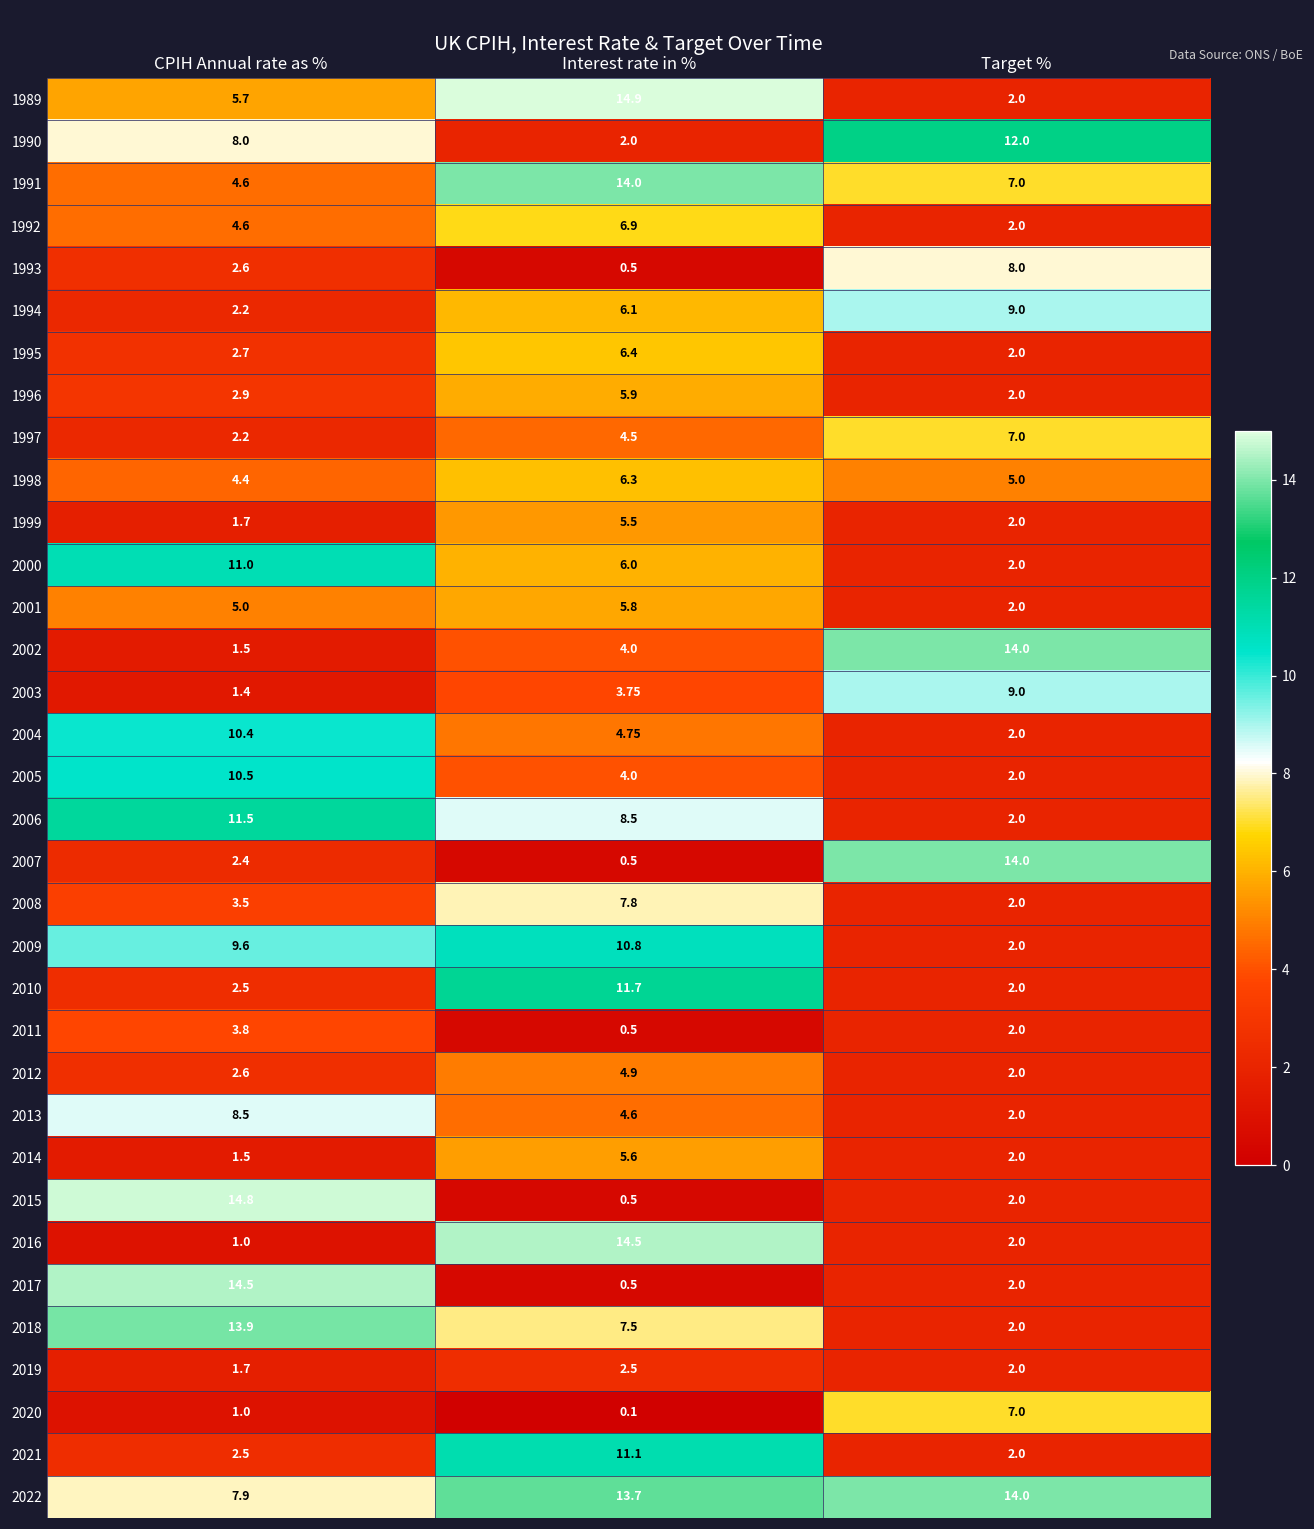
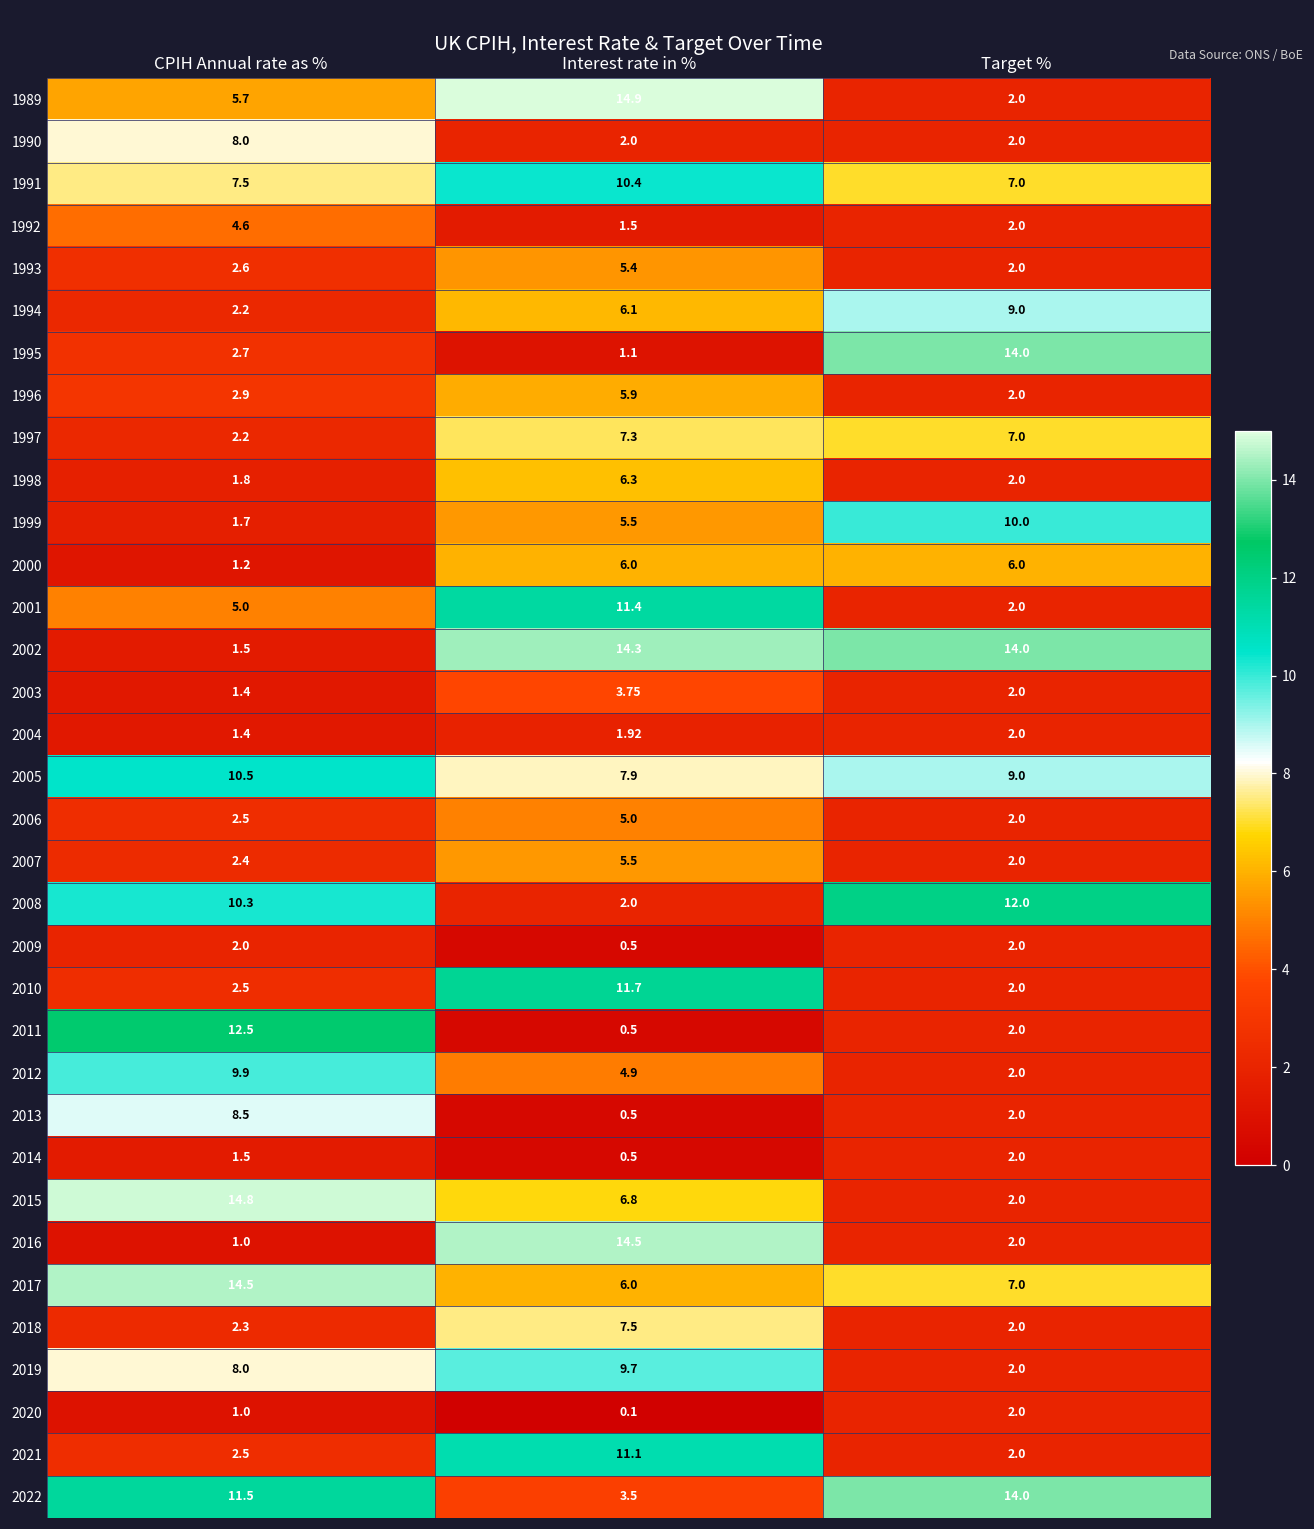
  {
    "1989": {
      "CPIH Annual rate as %": 5.7,
      "Target %": 2.0
    },
    "1990": {
      "CPIH Annual rate as %": 8.0,
      "Interest rate in %": 2.0,
-     "Target %": 12.0
+     "Target %": 2.0
    },
    "1991": {
-     "CPIH Annual rate as %": 4.6,
-     "Interest rate in %": 14.0,
+     "CPIH Annual rate as %": 7.5,
+     "Interest rate in %": 10.4,
      "Target %": 7.0
    },
    "1992": {
      "CPIH Annual rate as %": 4.6,
-     "Interest rate in %": 6.9,
+     "Interest rate in %": 1.5,
      "Target %": 2.0
    },
    "1993": {
      "CPIH Annual rate as %": 2.6,
-     "Interest rate in %": 0.5,
-     "Target %": 8.0
+     "Interest rate in %": 5.4,
+     "Target %": 2.0
    },
    "1994": {
      "CPIH Annual rate as %": 2.2,
      "Interest rate in %": 6.1,
      "Target %": 9.0
    },
    "1995": {
      "CPIH Annual rate as %": 2.7,
-     "Interest rate in %": 6.4,
-     "Target %": 2.0
+     "Interest rate in %": 1.1,
+     "Target %": 14.0
    },
    "1996": {
      "CPIH Annual rate as %": 2.9,
      "Interest rate in %": 5.9,
      "Target %": 2.0
    },
    "1997": {
      "CPIH Annual rate as %": 2.2,
-     "Interest rate in %": 4.5,
+     "Interest rate in %": 7.3,
      "Target %": 7.0
    },
    "1998": {
-     "CPIH Annual rate as %": 4.4,
+     "CPIH Annual rate as %": 1.8,
      "Interest rate in %": 6.3,
-     "Target %": 5.0
+     "Target %": 2.0
    },
    "1999": {
      "CPIH Annual rate as %": 1.7,
      "Interest rate in %": 5.5,
-     "Target %": 2.0
+     "Target %": 10.0
    },
    "2000": {
-     "CPIH Annual rate as %": 11.0,
+     "CPIH Annual rate as %": 1.2,
      "Interest rate in %": 6.0,
-     "Target %": 2.0
+     "Target %": 6.0
    },
    "2001": {
      "CPIH Annual rate as %": 5.0,
-     "Interest rate in %": 5.8,
+     "Interest rate in %": 11.4,
      "Target %": 2.0
    },
    "2002": {
      "CPIH Annual rate as %": 1.5,
-     "Interest rate in %": 4.0,
+     "Interest rate in %": 14.3,
      "Target %": 14.0
    },
    "2003": {
      "CPIH Annual rate as %": 1.4,
      "Interest rate in %": 3.75,
-     "Target %": 9.0
+     "Target %": 2.0
    },
    "2004": {
-     "CPIH Annual rate as %": 10.4,
-     "Interest rate in %": 4.75,
+     "CPIH Annual rate as %": 1.4,
+     "Interest rate in %": 1.92,
      "Target %": 2.0
    },
    "2005": {
      "CPIH Annual rate as %": 10.5,
-     "Interest rate in %": 4.0,
-     "Target %": 2.0
+     "Interest rate in %": 7.9,
+     "Target %": 9.0
    },
    "2006": {
-     "CPIH Annual rate as %": 11.5,
-     "Interest rate in %": 8.5,
+     "CPIH Annual rate as %": 2.5,
+     "Interest rate in %": 5.0,
      "Target %": 2.0
    },
    "2007": {
      "CPIH Annual rate as %": 2.4,
-     "Interest rate in %": 0.5,
-     "Target %": 14.0
+     "Interest rate in %": 5.5,
+     "Target %": 2.0
    },
    "2008": {
-     "CPIH Annual rate as %": 3.5,
-     "Interest rate in %": 7.8,
-     "Target %": 2.0
+     "CPIH Annual rate as %": 10.3,
+     "Interest rate in %": 2.0,
+     "Target %": 12.0
    },
    "2009": {
-     "CPIH Annual rate as %": 9.6,
-     "Interest rate in %": 10.8,
+     "CPIH Annual rate as %": 2.0,
+     "Interest rate in %": 0.5,
      "Target %": 2.0
    },
    "2010": {
      "CPIH Annual rate as %": 2.5,
      "Interest rate in %": 11.7,
      "Target %": 2.0
    },
    "2011": {
-     "CPIH Annual rate as %": 3.8,
+     "CPIH Annual rate as %": 12.5,
      "Interest rate in %": 0.5,
      "Target %": 2.0
    },
    "2012": {
-     "CPIH Annual rate as %": 2.6,
+     "CPIH Annual rate as %": 9.9,
      "Interest rate in %": 4.9,
      "Target %": 2.0
    },
    "2013": {
      "CPIH Annual rate as %": 8.5,
-     "Interest rate in %": 4.6,
+     "Interest rate in %": 0.5,
      "Target %": 2.0
    },
    "2014": {
      "CPIH Annual rate as %": 1.5,
-     "Interest rate in %": 5.6,
+     "Interest rate in %": 0.5,
      "Target %": 2.0
    },
    "2015": {
      "CPIH Annual rate as %": 14.8,
-     "Interest rate in %": 0.5,
+     "Interest rate in %": 6.8,
      "Target %": 2.0
    },
    "2016": {
      "CPIH Annual rate as %": 1.0,
      "Interest rate in %": 14.5,
      "Target %": 2.0
    },
    "2017": {
      "CPIH Annual rate as %": 14.5,
-     "Interest rate in %": 0.5,
-     "Target %": 2.0
+     "Interest rate in %": 6.0,
+     "Target %": 7.0
    },
    "2018": {
-     "CPIH Annual rate as %": 13.9,
+     "CPIH Annual rate as %": 2.3,
      "Interest rate in %": 7.5,
      "Target %": 2.0
    },
    "2019": {
-     "CPIH Annual rate as %": 1.7,
-     "Interest rate in %": 2.5,
+     "CPIH Annual rate as %": 8.0,
+     "Interest rate in %": 9.7,
      "Target %": 2.0
    },
    "2020": {
      "CPIH Annual rate as %": 1.0,
      "Interest rate in %": 0.1,
-     "Target %": 7.0
+     "Target %": 2.0
    },
    "2021": {
      "CPIH Annual rate as %": 2.5,
      "Interest rate in %": 11.1,
      "Target %": 2.0
    },
    "2022": {
-     "CPIH Annual rate as %": 7.9,
-     "Interest rate in %": 13.7,
+     "CPIH Annual rate as %": 11.5,
+     "Interest rate in %": 3.5,
      "Target %": 14.0
    }
  }
